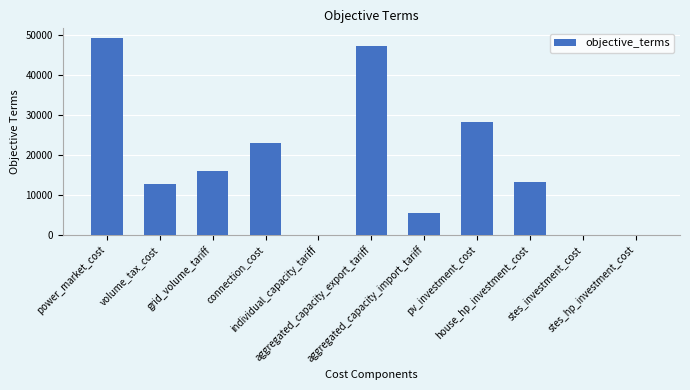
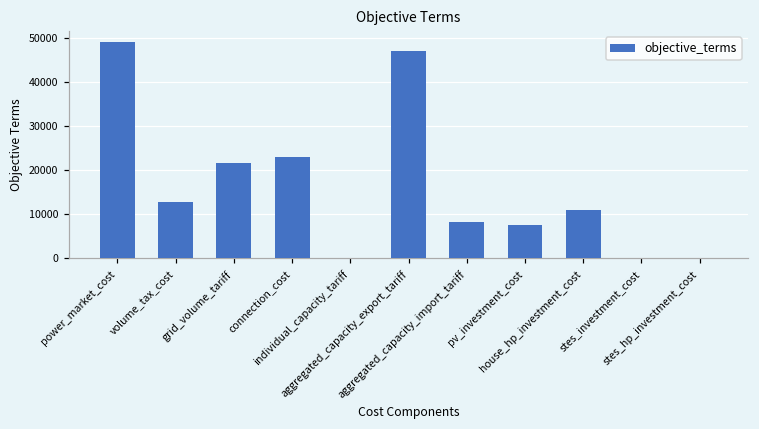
  {
    "power_market_cost": 49000,
    "volume_tax_cost": 13000,
-   "grid_volume_tariff": 16000,
+   "grid_volume_tariff": 22000,
    "connection_cost": 23000,
    "individual_capacity_tariff": 0,
    "aggregated_capacity_export_tariff": 47000,
-   "aggregated_capacity_import_tariff": 5000,
-   "pv_investment_cost": 28000,
-   "house_hp_investment_cost": 13000,
+   "aggregated_capacity_import_tariff": 8000,
+   "pv_investment_cost": 8000,
+   "house_hp_investment_cost": 11000,
    "stes_investment_cost": 0,
    "stes_hp_investment_cost": 0
  }
